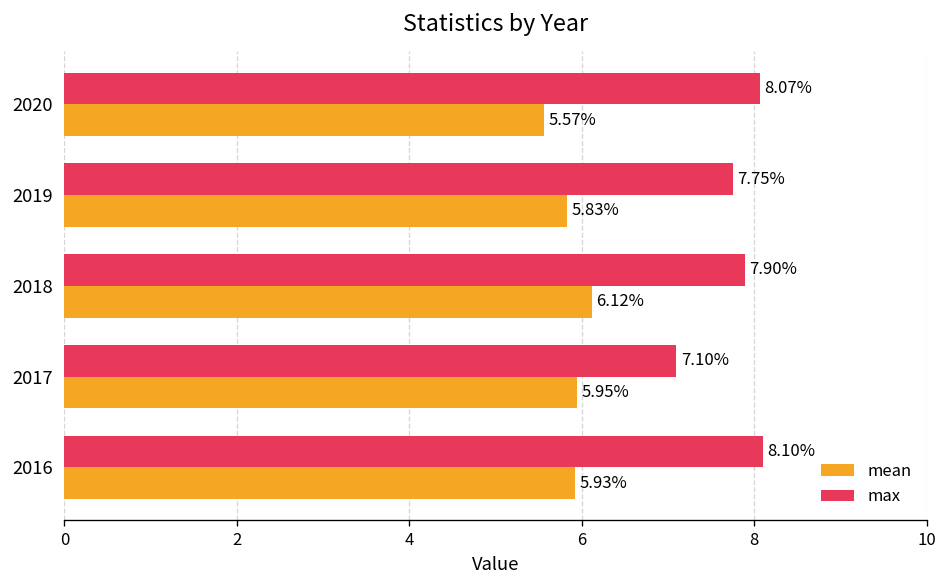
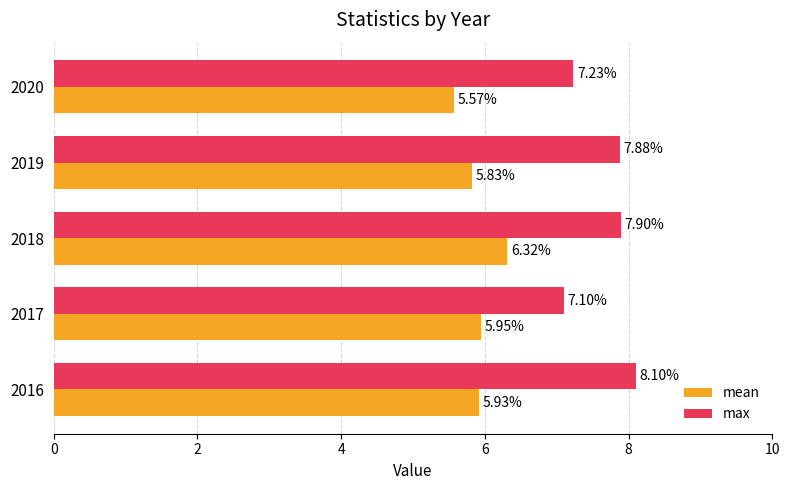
  {
    "mean": {
      "2020": "5.57%",
      "2019": "5.83%",
-     "2018": "6.12%",
+     "2018": "6.32%",
      "2017": "5.95%",
      "2016": "5.93%"
    },
    "max": {
-     "2020": "8.07%",
-     "2019": "7.75%",
+     "2020": "7.23%",
+     "2019": "7.88%",
      "2018": "7.90%",
      "2017": "7.10%",
      "2016": "8.10%"
    }
  }
